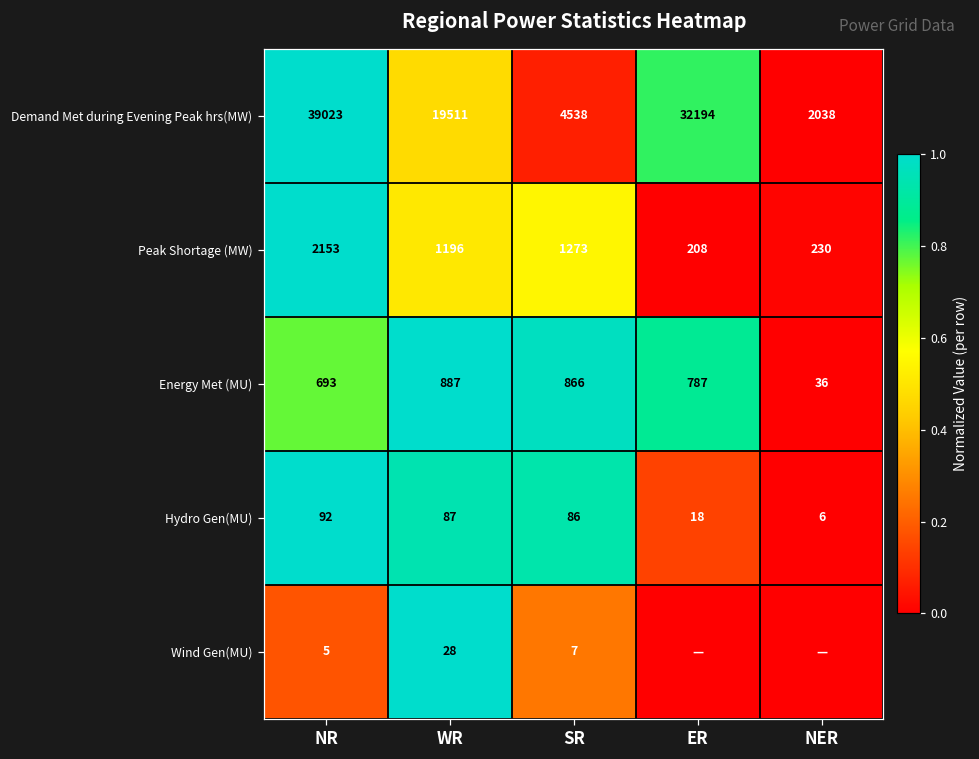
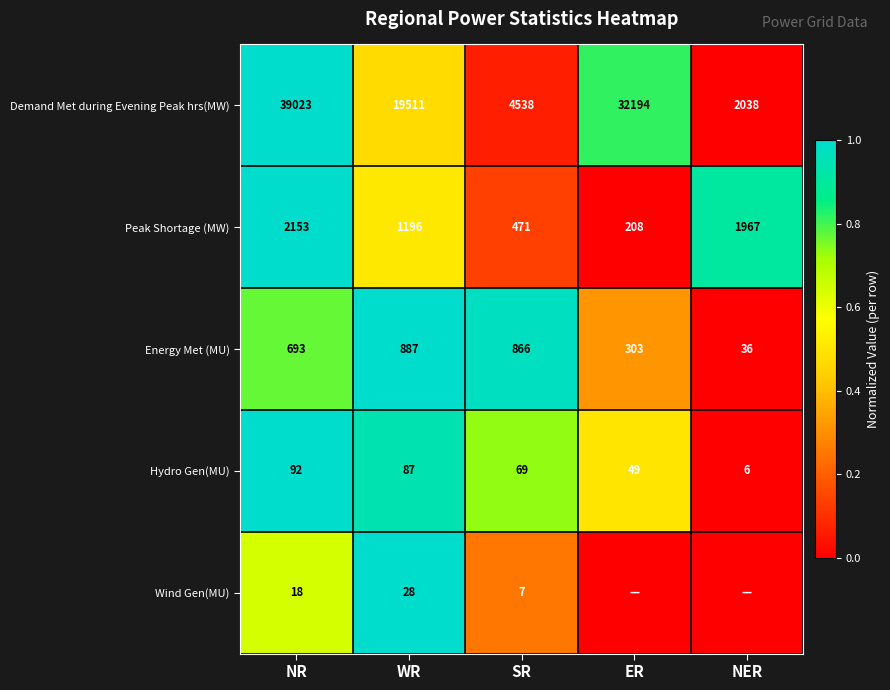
  {
    "Demand Met during Evening Peak hrs(MW)": {
      "NR": 39023,
      "WR": 19511,
      "SR": 4538,
      "ER": 32194,
      "NER": 2038
    },
    "Peak Shortage (MW)": {
      "NR": 2153,
      "WR": 1196,
-     "SR": 1273,
+     "SR": 471,
      "ER": 208,
-     "NER": 230
+     "NER": 1967
    },
    "Energy Met (MU)": {
      "NR": 693,
      "WR": 887,
      "SR": 866,
-     "ER": 787,
+     "ER": 303,
      "NER": 36
    },
    "Hydro Gen(MU)": {
      "NR": 92,
      "WR": 87,
-     "SR": 86,
-     "ER": 18,
+     "SR": 69,
+     "ER": 49,
      "NER": 6
    },
    "Wind Gen(MU)": {
-     "NR": 5,
+     "NR": 18,
      "WR": 28,
      "SR": 7
    }
  }
